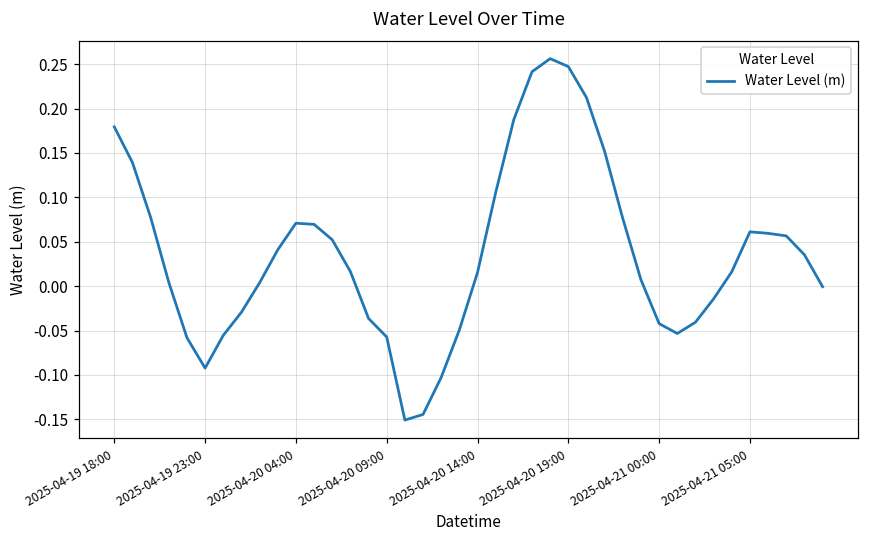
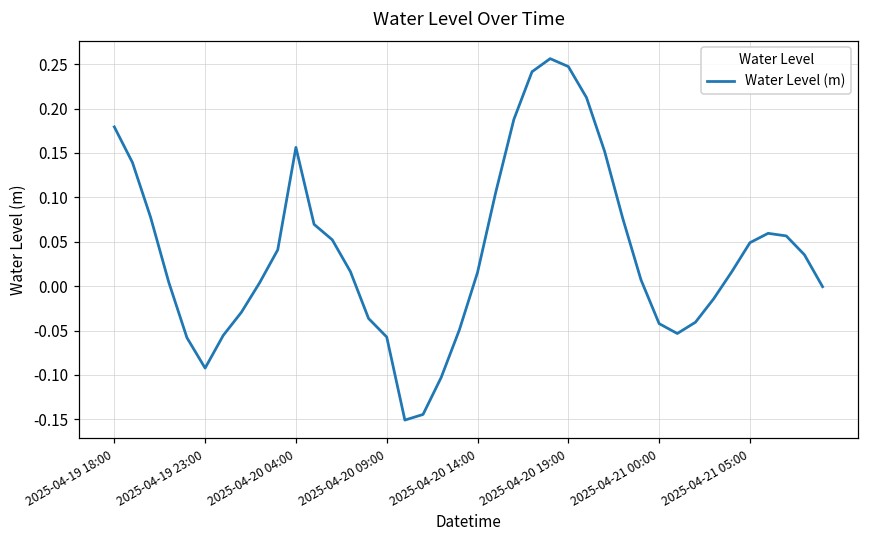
  {
    "2025-04-19 18:00": 0.18,
    "2025-04-19 23:00": -0.09,
-   "2025-04-20 04:00": 0.07,
+   "2025-04-20 04:00": 0.16,
    "2025-04-20 09:00": -0.06,
    "2025-04-20 14:00": 0.02,
    "2025-04-20 19:00": 0.25,
    "2025-04-21 00:00": -0.04,
-   "2025-04-21 05:00": 0.06
+   "2025-04-21 05:00": 0.05
  }
